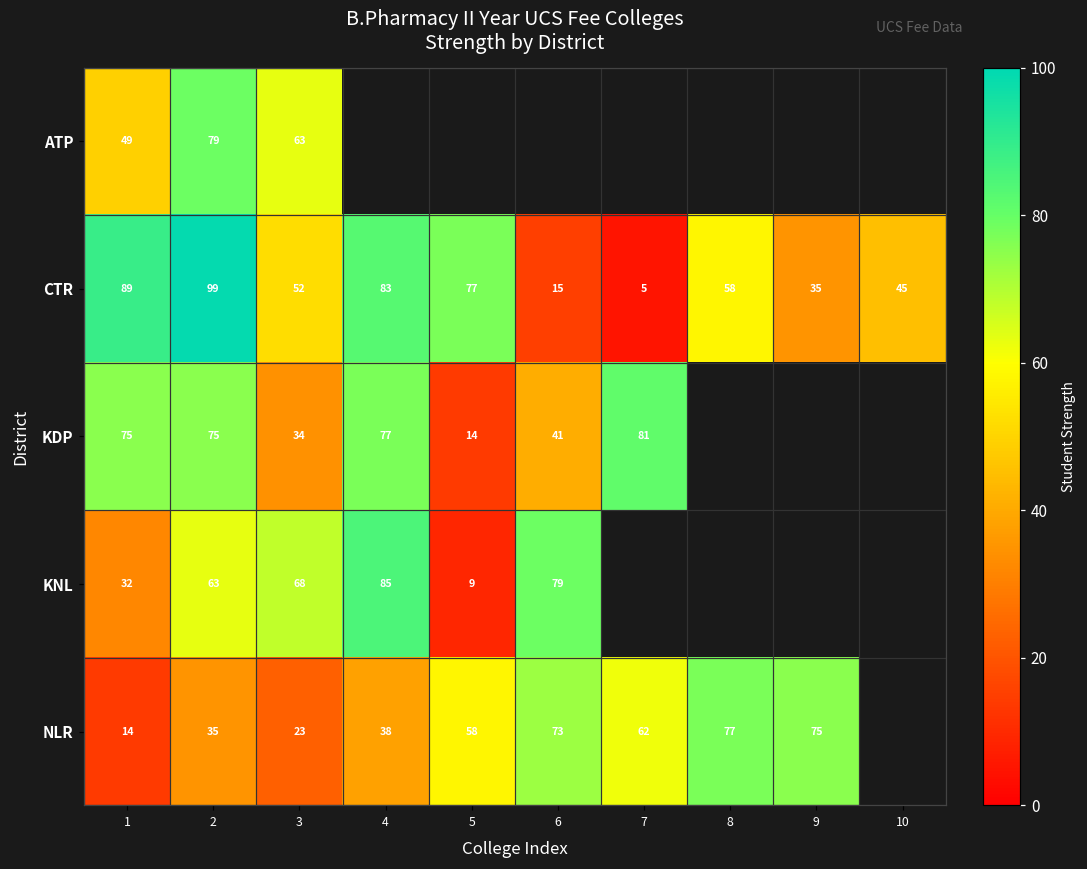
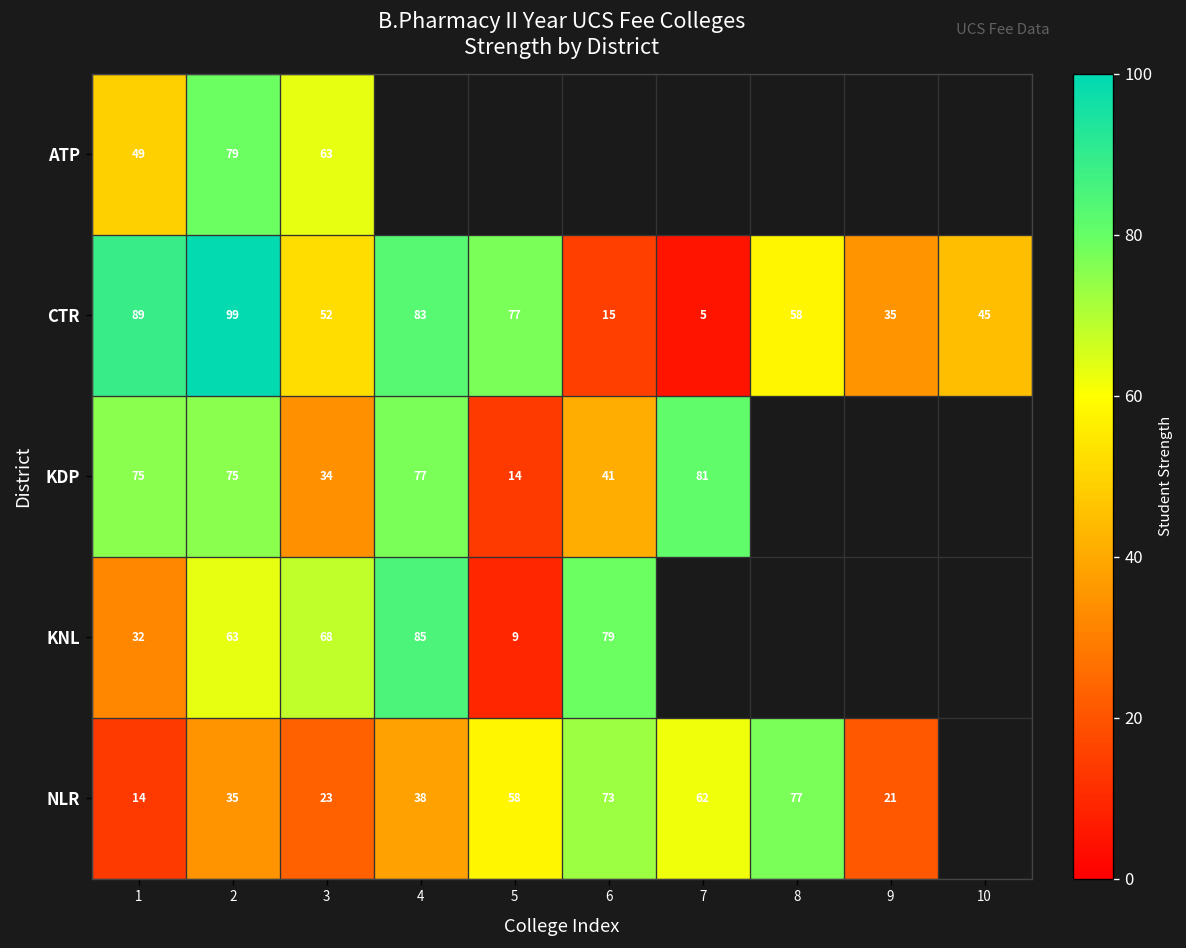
  {
    "ATP": {
      "1": 49,
      "2": 79,
      "3": 63
    },
    "CTR": {
      "1": 89,
      "2": 99,
      "3": 52,
      "4": 83,
      "5": 77,
      "6": 15,
      "7": 5,
      "8": 58,
      "9": 35,
      "10": 45
    },
    "KDP": {
      "1": 75,
      "2": 75,
      "3": 34,
      "4": 77,
      "5": 14,
      "6": 41,
      "7": 81
    },
    "KNL": {
      "1": 32,
      "2": 63,
      "3": 68,
      "4": 85,
      "5": 9,
      "6": 79
    },
    "NLR": {
      "1": 14,
      "2": 35,
      "3": 23,
      "4": 38,
      "5": 58,
      "6": 73,
      "7": 62,
      "8": 77,
-     "9": 75
+     "9": 21
    }
  }
